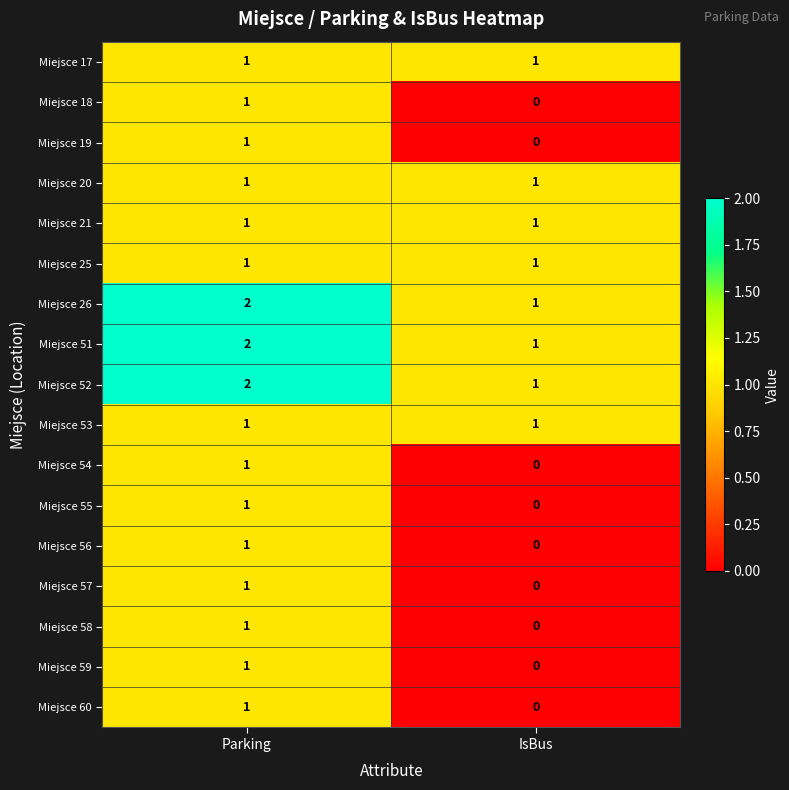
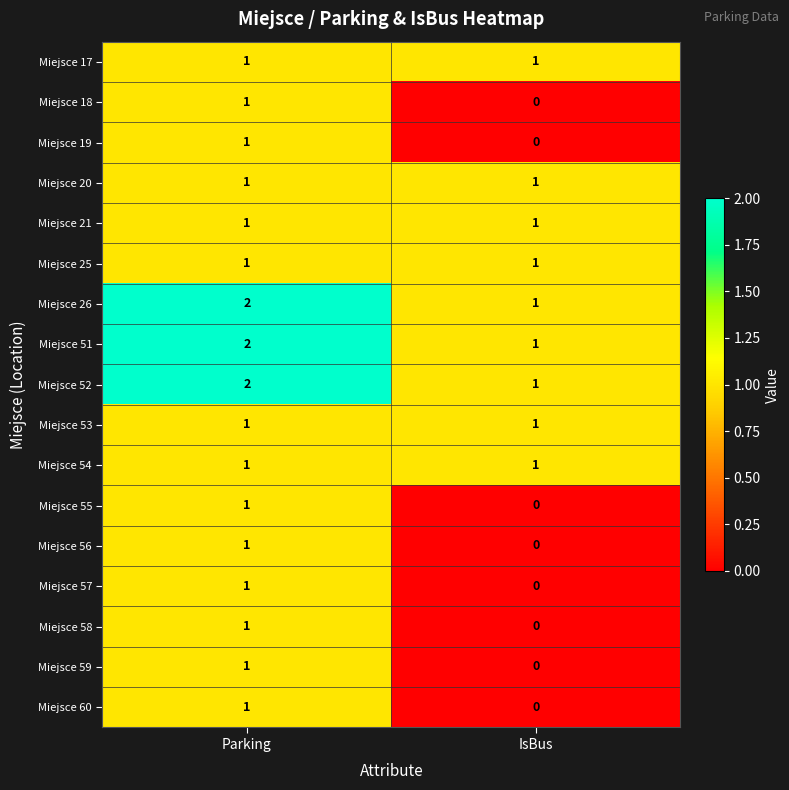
  {
    "Miejsce 17": {
      "Parking": 1,
      "IsBus": 1
    },
    "Miejsce 18": {
      "Parking": 1,
      "IsBus": 0
    },
    "Miejsce 19": {
      "Parking": 1,
      "IsBus": 0
    },
    "Miejsce 20": {
      "Parking": 1,
      "IsBus": 1
    },
    "Miejsce 21": {
      "Parking": 1,
      "IsBus": 1
    },
    "Miejsce 25": {
      "Parking": 1,
      "IsBus": 1
    },
    "Miejsce 26": {
      "Parking": 2,
      "IsBus": 1
    },
    "Miejsce 51": {
      "Parking": 2,
      "IsBus": 1
    },
    "Miejsce 52": {
      "Parking": 2,
      "IsBus": 1
    },
    "Miejsce 53": {
      "Parking": 1,
      "IsBus": 1
    },
    "Miejsce 54": {
      "Parking": 1,
-     "IsBus": 0
+     "IsBus": 1
    },
    "Miejsce 55": {
      "Parking": 1,
      "IsBus": 0
    },
    "Miejsce 56": {
      "Parking": 1,
      "IsBus": 0
    },
    "Miejsce 57": {
      "Parking": 1,
      "IsBus": 0
    },
    "Miejsce 58": {
      "Parking": 1,
      "IsBus": 0
    },
    "Miejsce 59": {
      "Parking": 1,
      "IsBus": 0
    },
    "Miejsce 60": {
      "Parking": 1,
      "IsBus": 0
    }
  }
